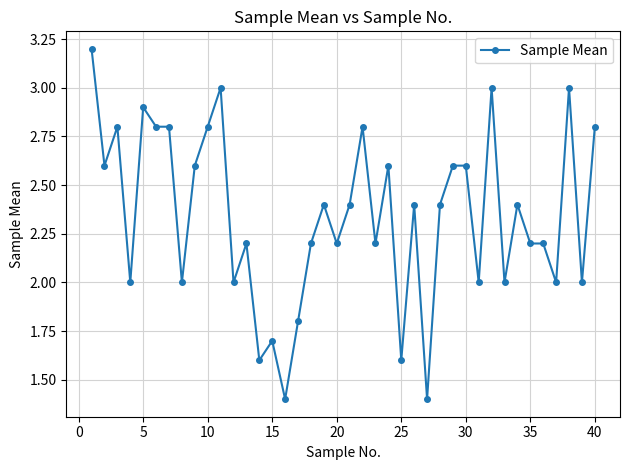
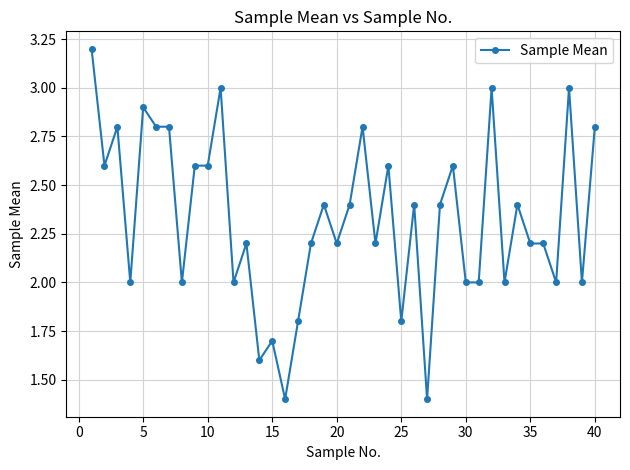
  {
    "5": 2.9,
-   "10": 2.8,
+   "10": 2.6,
    "15": 1.7,
    "20": 2.2,
-   "25": 1.6,
-   "30": 2.6,
+   "25": 1.8,
+   "30": 2.0,
    "35": 2.2,
    "40": 2.8
  }
